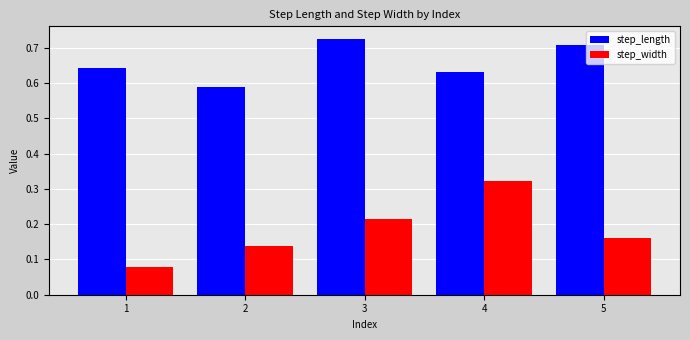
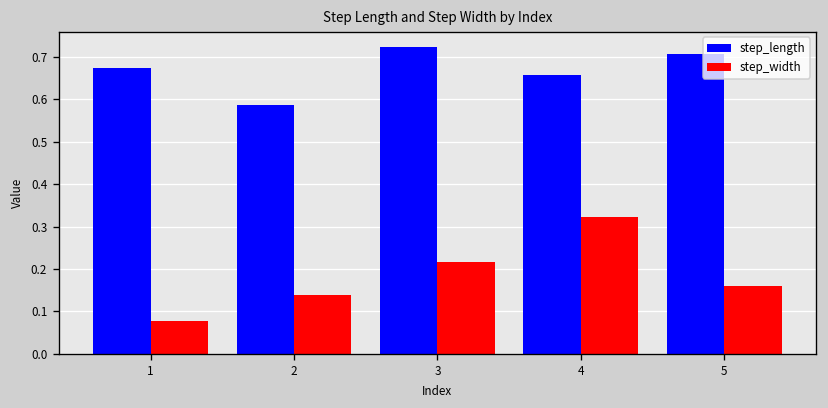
  {
    "step_length": {
-     "1": 0.64,
+     "1": 0.67,
      "2": 0.59,
      "3": 0.72,
-     "4": 0.63,
+     "4": 0.66,
      "5": 0.71
    },
    "step_width": {
      "1": 0.08,
      "2": 0.14,
      "3": 0.22,
      "4": 0.32,
      "5": 0.16
    }
  }
